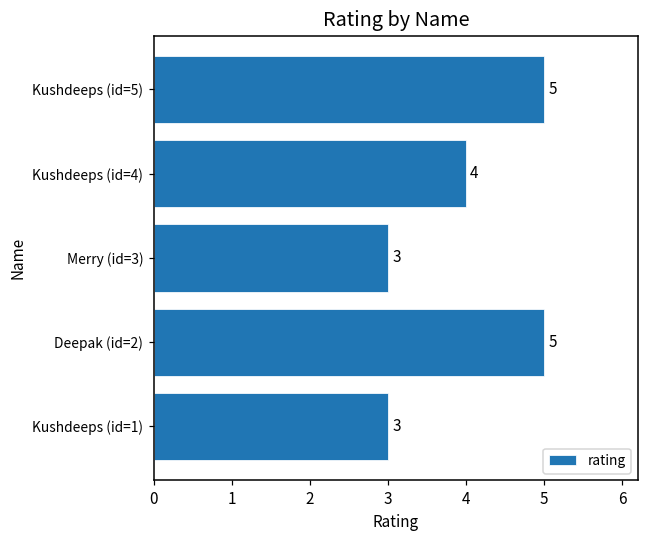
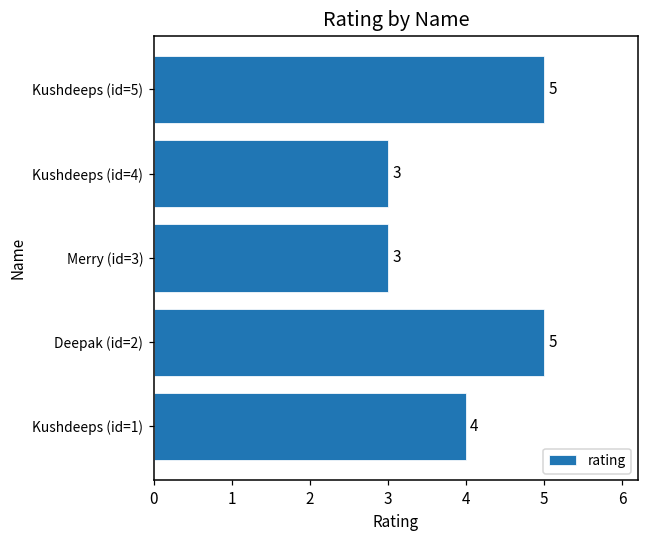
  {
    "Kushdeeps (id=5)": 5,
-   "Kushdeeps (id=4)": 4,
+   "Kushdeeps (id=4)": 3,
    "Merry (id=3)": 3,
    "Deepak (id=2)": 5,
-   "Kushdeeps (id=1)": 3
+   "Kushdeeps (id=1)": 4
  }
